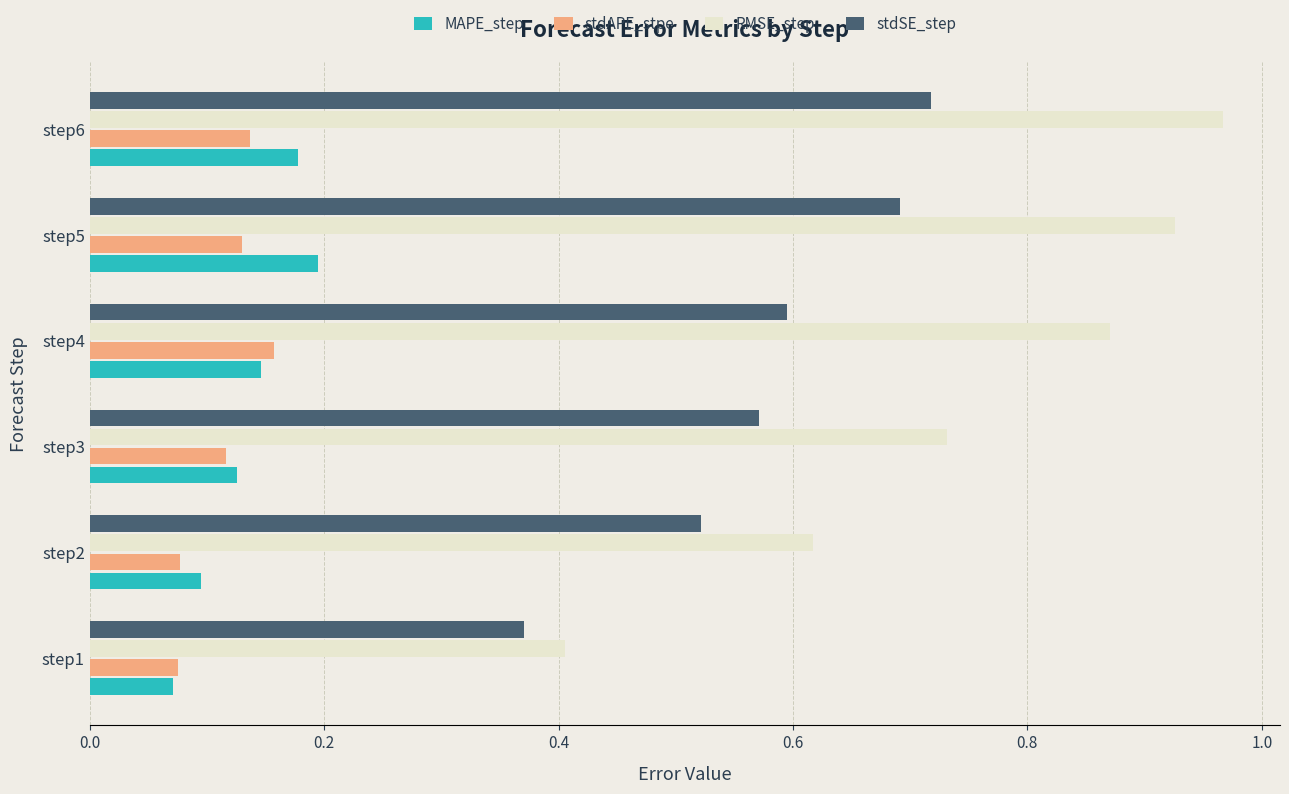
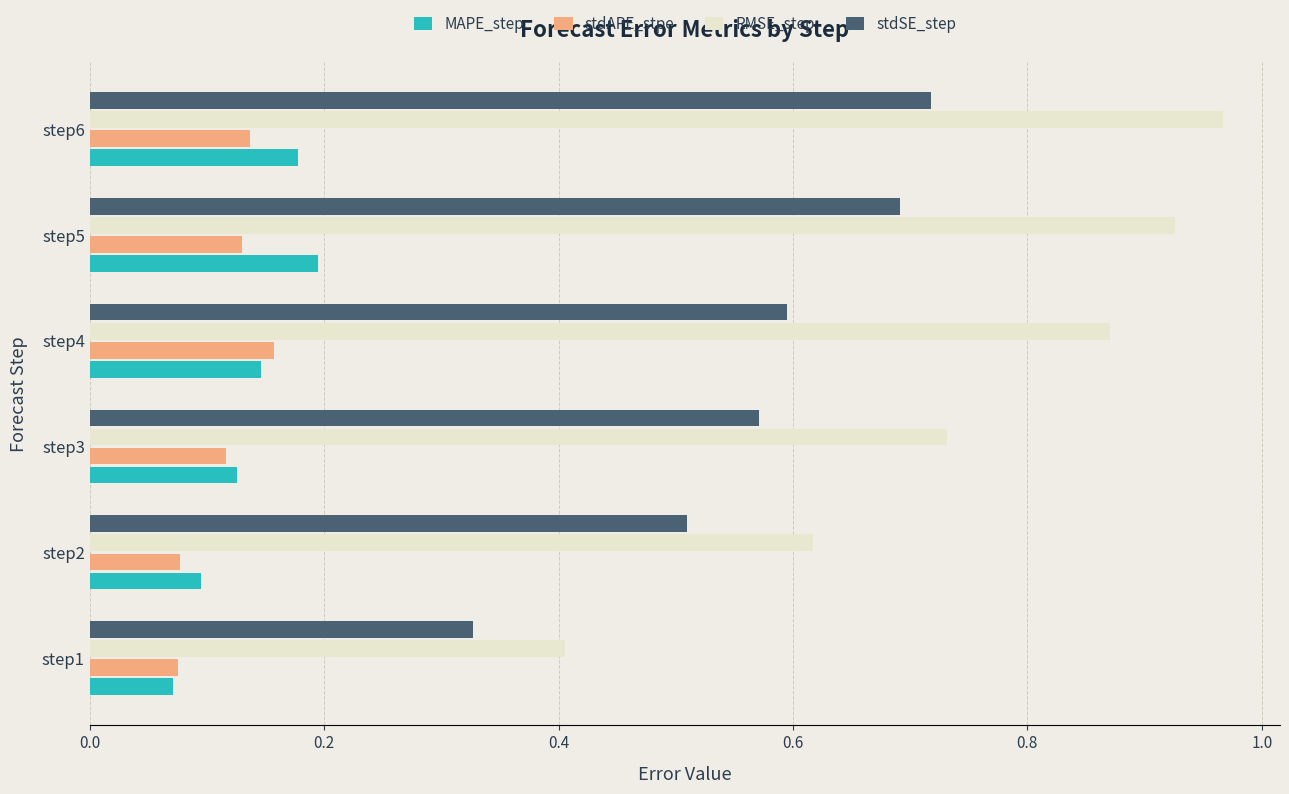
  {
    "MAPE_step": {
      "step6": 0.178,
      "step5": 0.195,
      "step4": 0.146,
      "step3": 0.126,
      "step2": 0.095,
      "step1": 0.071
    },
    "stdAPE_stpe": {
      "step6": 0.137,
      "step5": 0.130,
      "step4": 0.157,
      "step3": 0.116,
      "step2": 0.077,
      "step1": 0.075
    },
    "RMSE_step": {
      "step6": 0.967,
      "step5": 0.926,
      "step4": 0.871,
      "step3": 0.731,
      "step2": 0.617,
      "step1": 0.405
    },
    "stdSE_step": {
      "step6": 0.718,
      "step5": 0.691,
      "step4": 0.595,
      "step3": 0.571,
-     "step2": 0.521,
-     "step1": 0.370
+     "step2": 0.509,
+     "step1": 0.327
    }
  }
